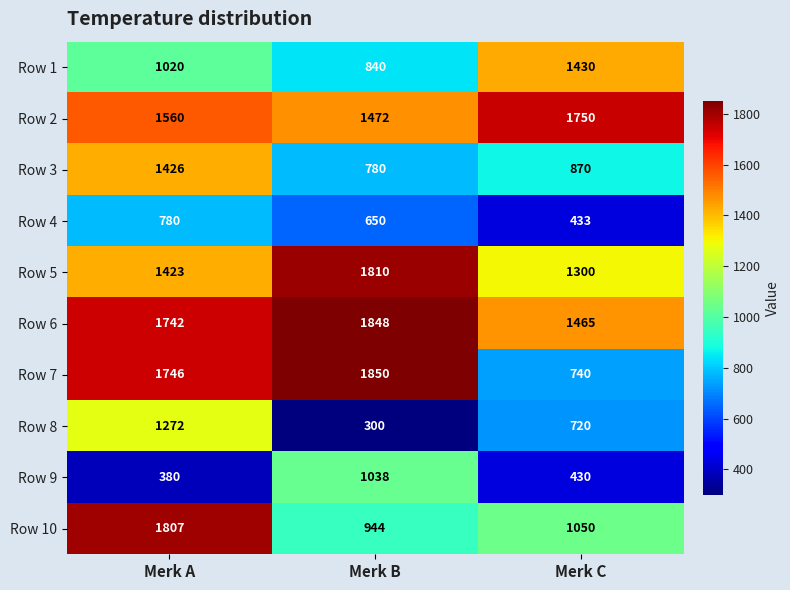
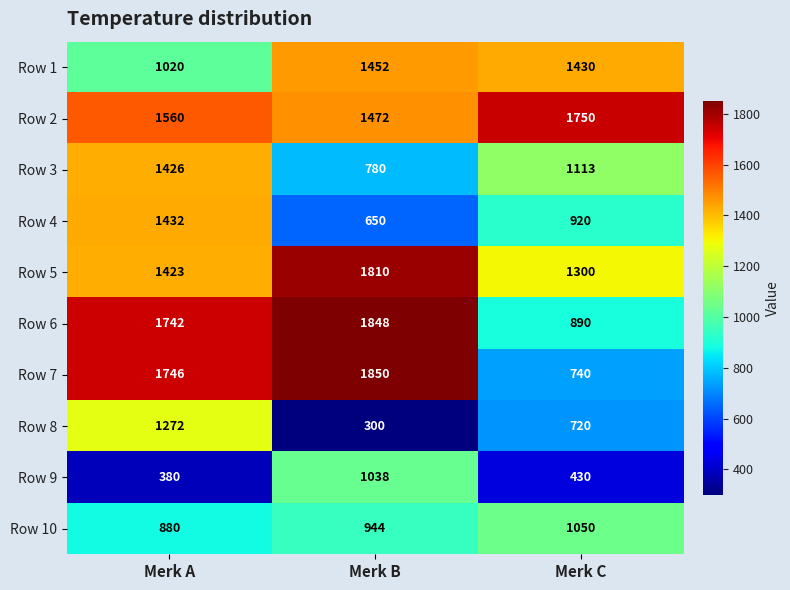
  {
    "Row 1": {
      "Merk A": 1020,
-     "Merk B": 840,
+     "Merk B": 1452,
      "Merk C": 1430
    },
    "Row 2": {
      "Merk A": 1560,
      "Merk B": 1472,
      "Merk C": 1750
    },
    "Row 3": {
      "Merk A": 1426,
      "Merk B": 780,
-     "Merk C": 870
+     "Merk C": 1113
    },
    "Row 4": {
-     "Merk A": 780,
+     "Merk A": 1432,
      "Merk B": 650,
-     "Merk C": 433
+     "Merk C": 920
    },
    "Row 5": {
      "Merk A": 1423,
      "Merk B": 1810,
      "Merk C": 1300
    },
    "Row 6": {
      "Merk A": 1742,
      "Merk B": 1848,
-     "Merk C": 1465
+     "Merk C": 890
    },
    "Row 7": {
      "Merk A": 1746,
      "Merk B": 1850,
      "Merk C": 740
    },
    "Row 8": {
      "Merk A": 1272,
      "Merk B": 300,
      "Merk C": 720
    },
    "Row 9": {
      "Merk A": 380,
      "Merk B": 1038,
      "Merk C": 430
    },
    "Row 10": {
-     "Merk A": 1807,
+     "Merk A": 880,
      "Merk B": 944,
      "Merk C": 1050
    }
  }
